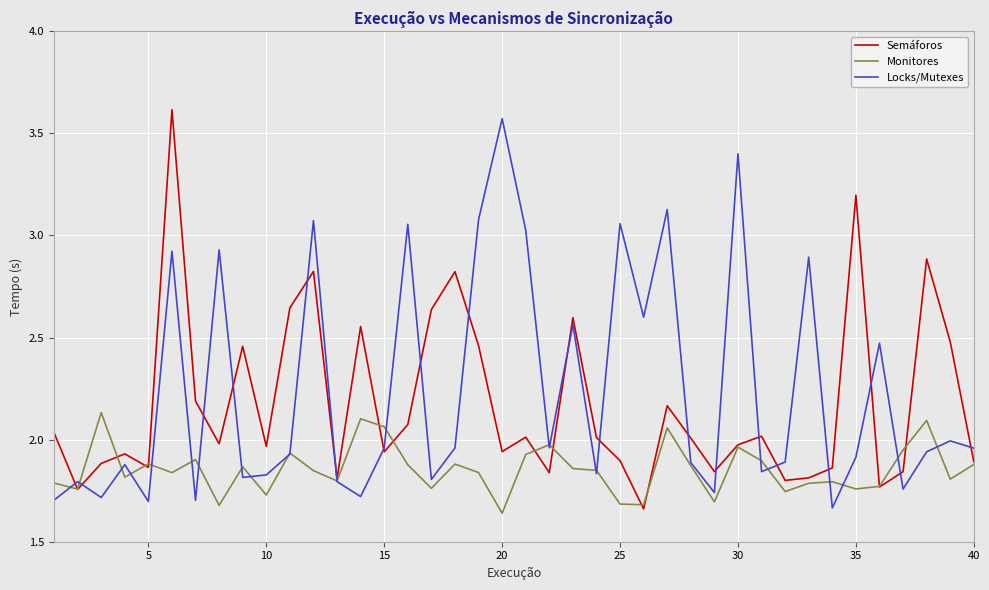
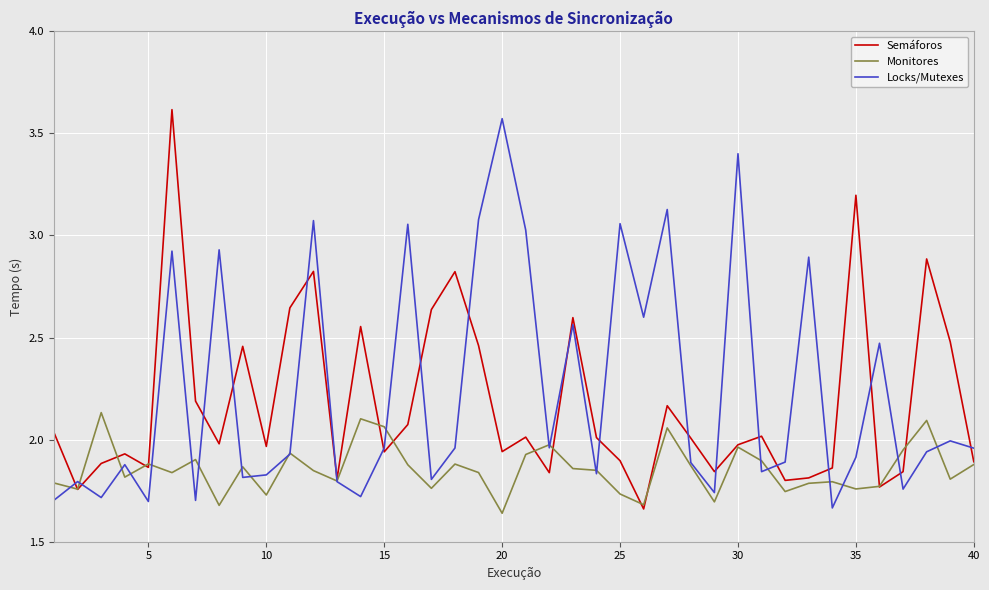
  {
    "Semáforos": {
      "5": 1.86,
      "10": 1.97,
      "15": 1.94,
      "20": 1.94,
      "25": 1.90,
      "35": 3.20,
      "40": 1.89
    },
    "Monitores": {
      "5": 1.88,
      "10": 1.73,
      "15": 2.06,
      "20": 1.64,
-     "25": 1.68,
+     "25": 1.73,
      "35": 1.76,
      "40": 1.88
    },
    "Locks/Mutexes": {
      "5": 1.70,
      "10": 1.83,
      "15": 1.96,
      "20": 3.57,
      "25": 3.06,
      "30": 3.40,
      "35": 1.91,
      "40": 1.96
    }
  }
